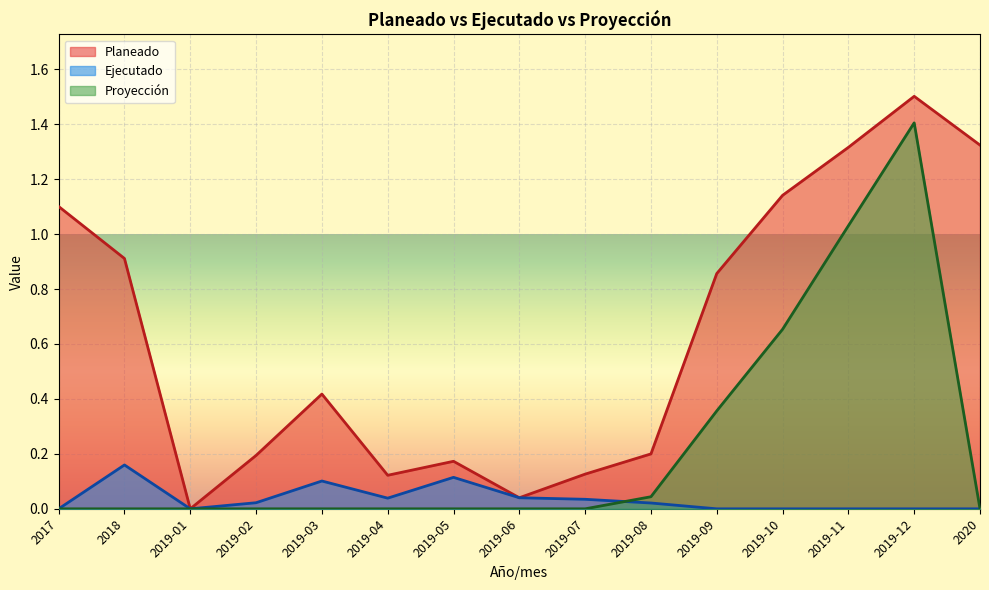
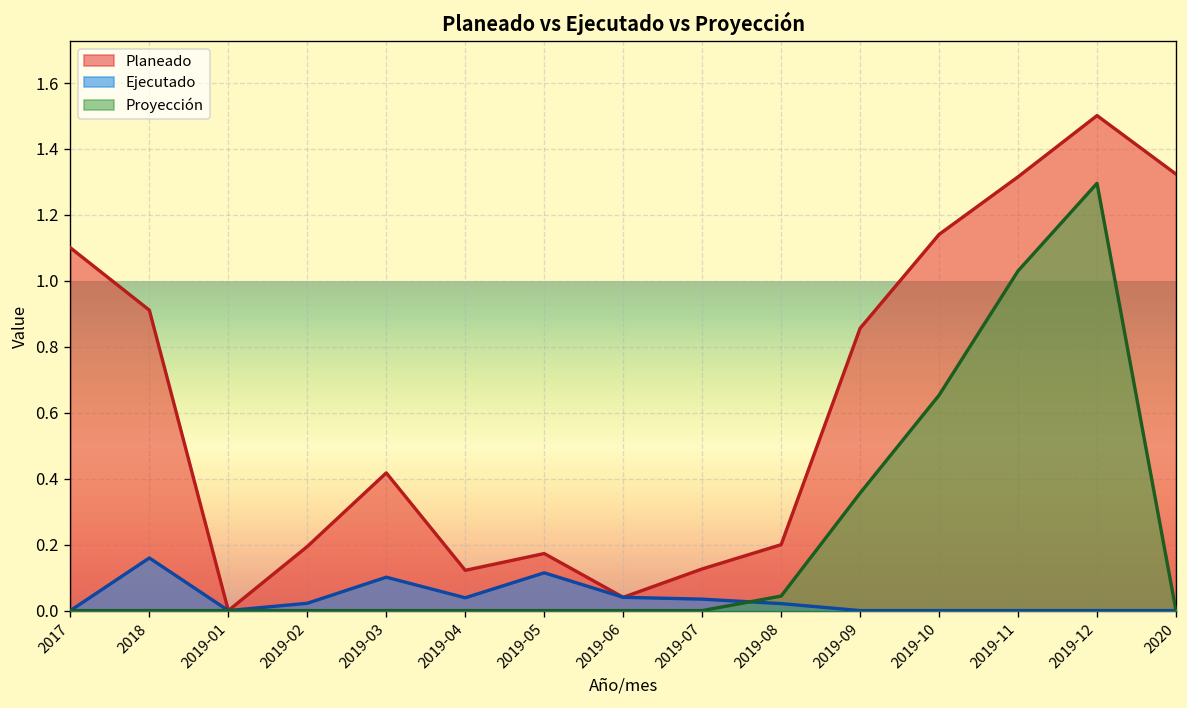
  {
    "Planeado": {
      "2017": 1.10,
      "2018": 0.91,
      "2019-02": 0.19,
      "2019-03": 0.42,
      "2019-04": 0.12,
      "2019-05": 0.17,
      "2019-07": 0.13,
      "2019-08": 0.20,
      "2019-09": 0.86,
      "2019-10": 1.14,
      "2019-11": 1.32,
      "2019-12": 1.50,
      "2020": 1.32
    },
    "Ejecutado": {
      "2018": 0.16,
      "2019-02": 0.02,
      "2019-03": 0.10,
      "2019-04": 0.04,
      "2019-05": 0.11,
      "2019-07": 0.03,
      "2019-08": 0.02,
      "2019-09": 0.00,
      "2019-10": 0.00,
      "2019-11": 0.00,
      "2019-12": 0.00
    },
    "Proyección": {
      "2018": 0.00,
      "2019-02": 0.00,
      "2019-03": 0.00,
      "2019-04": 0.00,
      "2019-05": 0.00,
      "2019-06": 0.00,
      "2019-07": 0.00,
      "2019-08": 0.04,
      "2019-09": 0.36,
      "2019-10": 0.65,
      "2019-11": 1.03,
-     "2019-12": 1.40
+     "2019-12": 1.30
    }
  }
